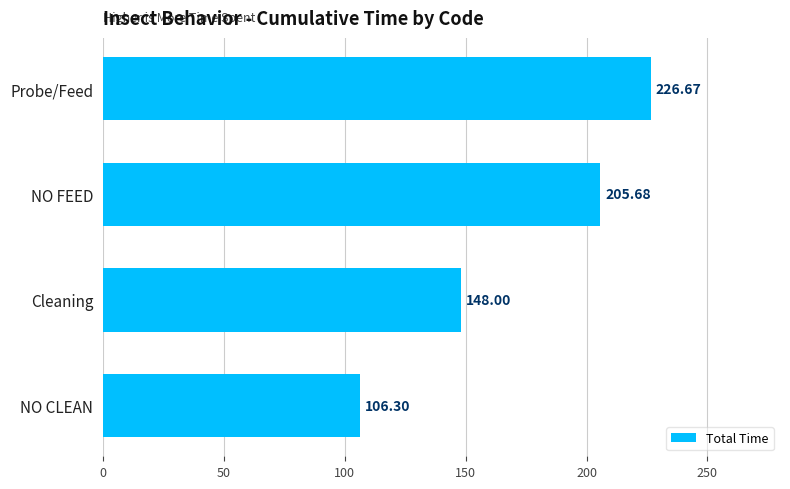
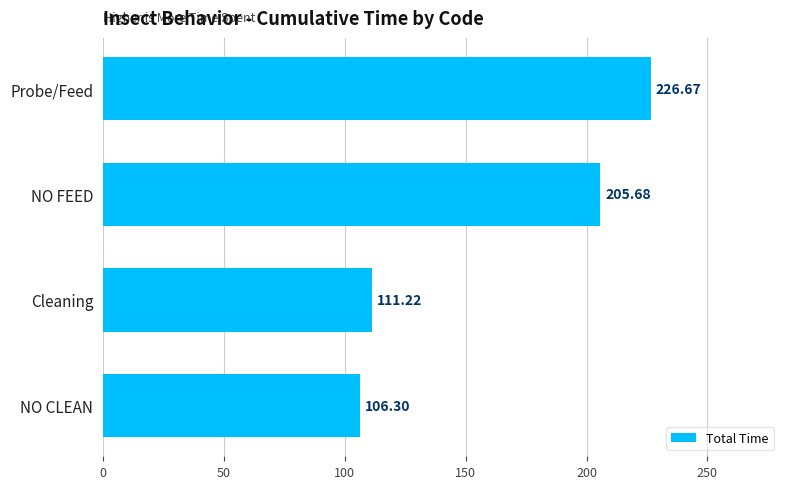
  {
    "Probe/Feed": 226.67,
    "NO FEED": 205.68,
-   "Cleaning": 148.00,
+   "Cleaning": 111.22,
    "NO CLEAN": 106.30
  }
